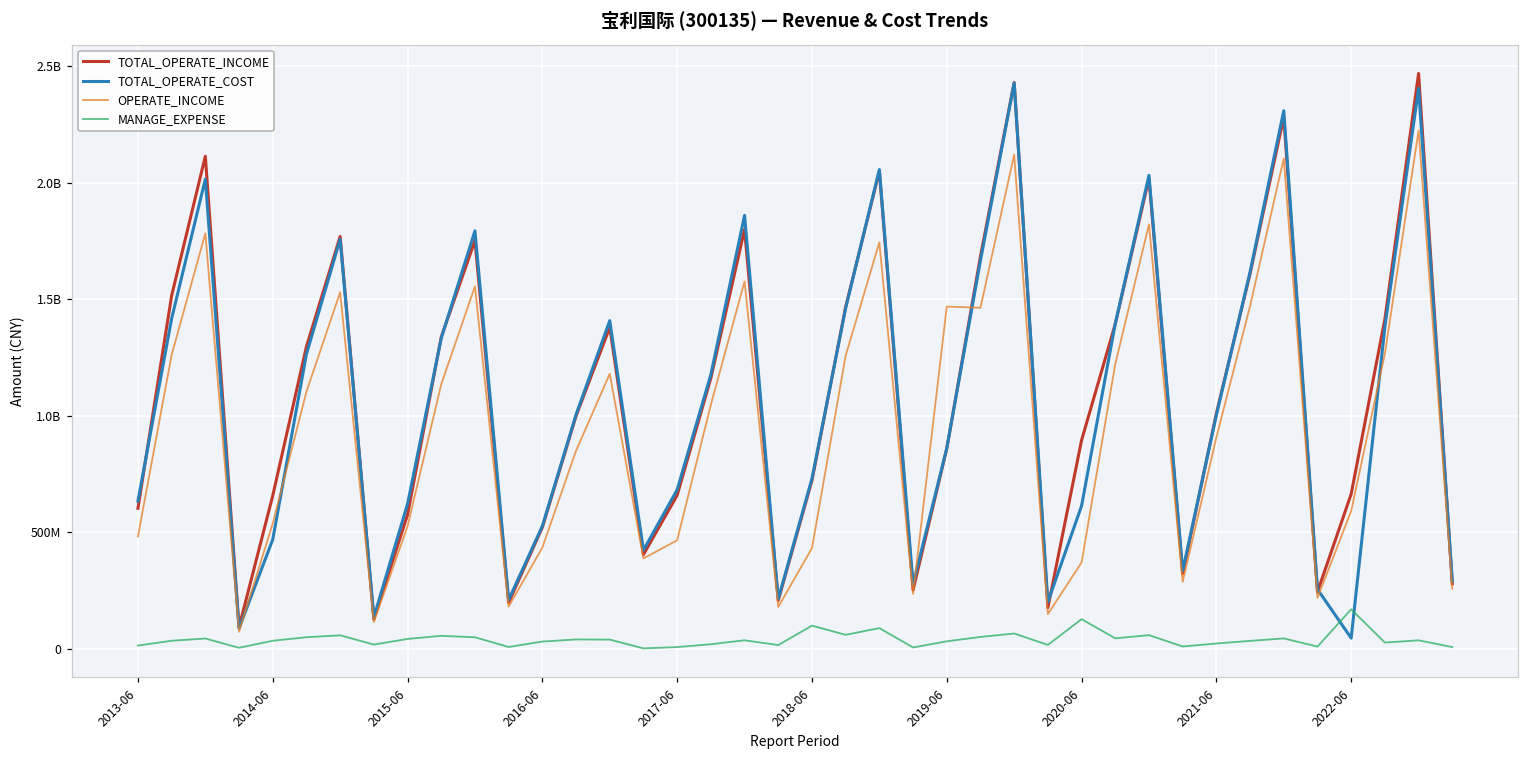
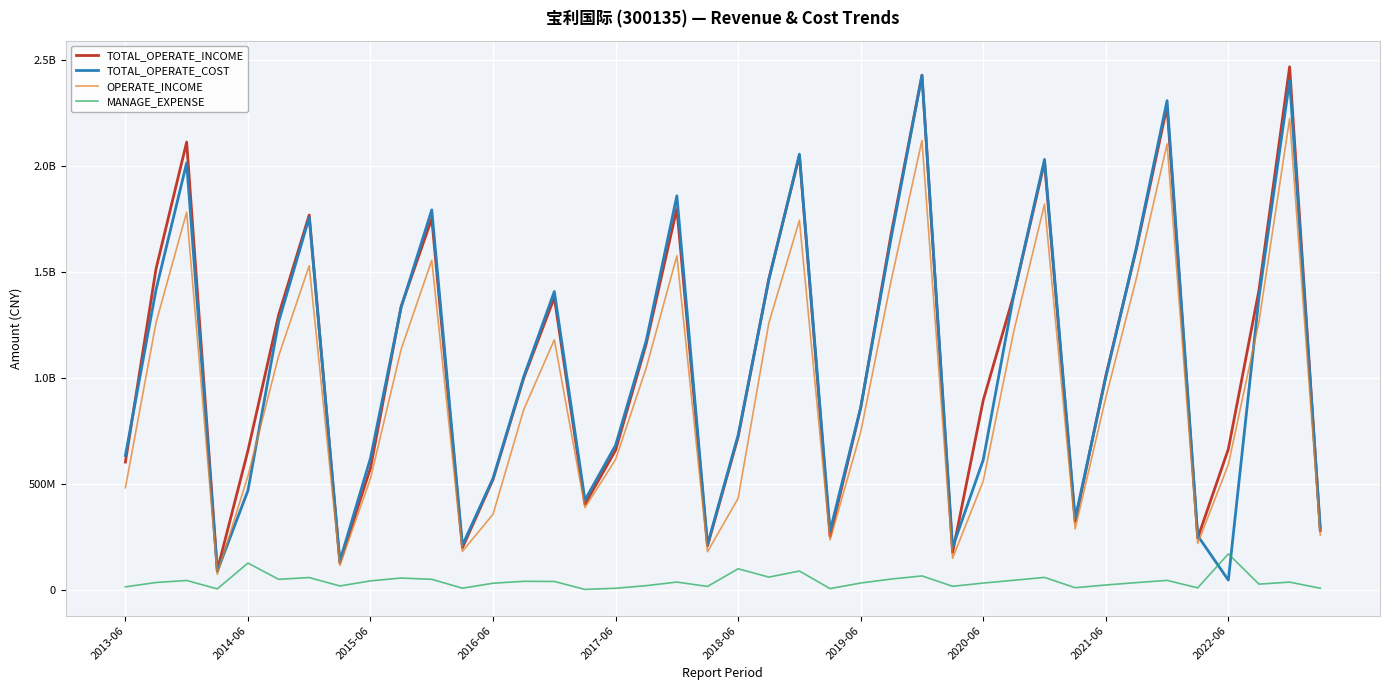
  {
    "TOTAL_OPERATE_INCOME": {
      "2013-06": 600000000,
      "2014-06": 660000000,
      "2015-06": 580000000,
      "2017-06": 660000000,
      "2020-06": 900000000,
      "2022-06": 660000000
    },
    "TOTAL_OPERATE_COST": {
      "2013-06": 630000000,
      "2014-06": 470000000,
      "2015-06": 620000000,
      "2017-06": 680000000,
      "2020-06": 610000000,
      "2022-06": 50000000
    },
    "OPERATE_INCOME": {
      "2013-06": 480000000,
      "2014-06": 540000000,
      "2015-06": 530000000,
-     "2016-06": 440000000,
-     "2017-06": 470000000,
+     "2016-06": 360000000,
+     "2017-06": 620000000,
      "2018-06": 430000000,
-     "2019-06": 1470000000,
-     "2020-06": 370000000,
+     "2019-06": 740000000,
+     "2020-06": 510000000,
      "2021-06": 910000000,
      "2022-06": 590000000
    },
    "MANAGE_EXPENSE": {
      "2013-06": 10000000,
-     "2014-06": 40000000,
+     "2014-06": 130000000,
      "2015-06": 40000000,
      "2016-06": 30000000,
      "2017-06": 10000000,
      "2018-06": 100000000,
      "2019-06": 30000000,
-     "2020-06": 130000000,
+     "2020-06": 30000000,
      "2021-06": 20000000,
      "2022-06": 170000000
    }
  }
